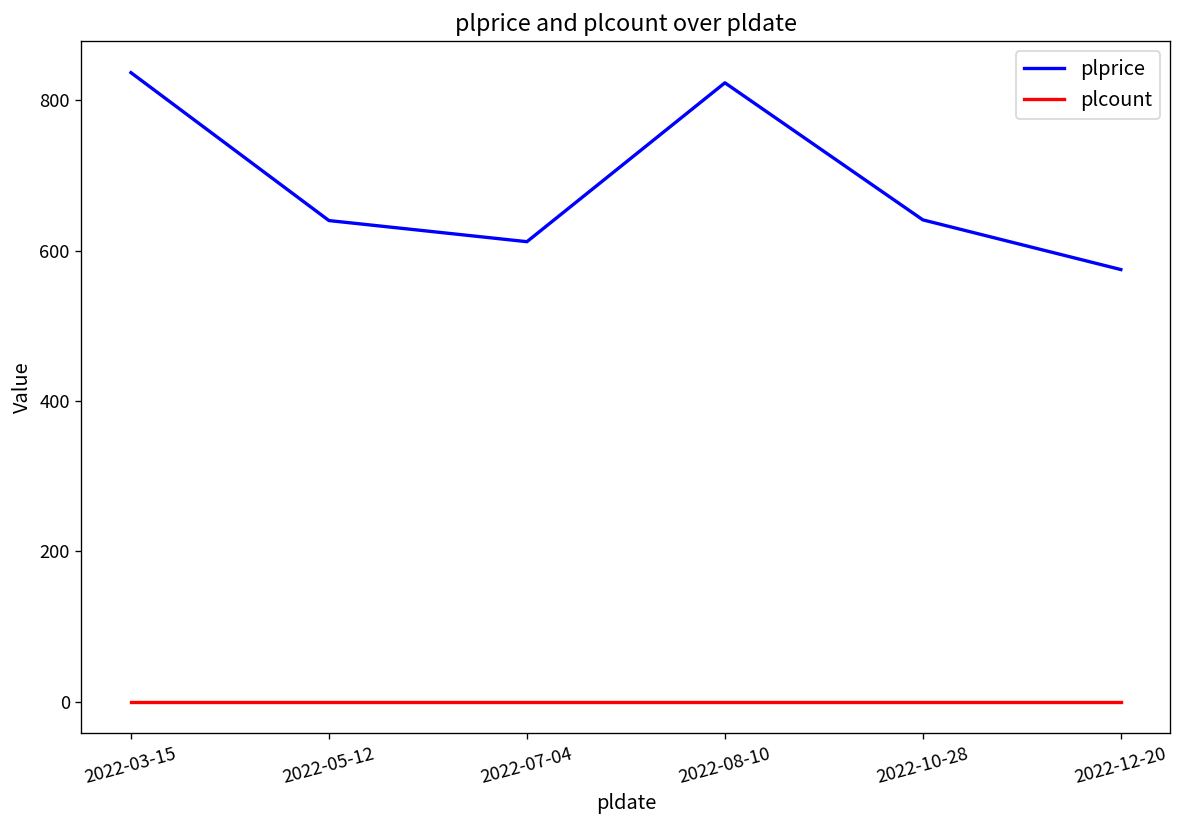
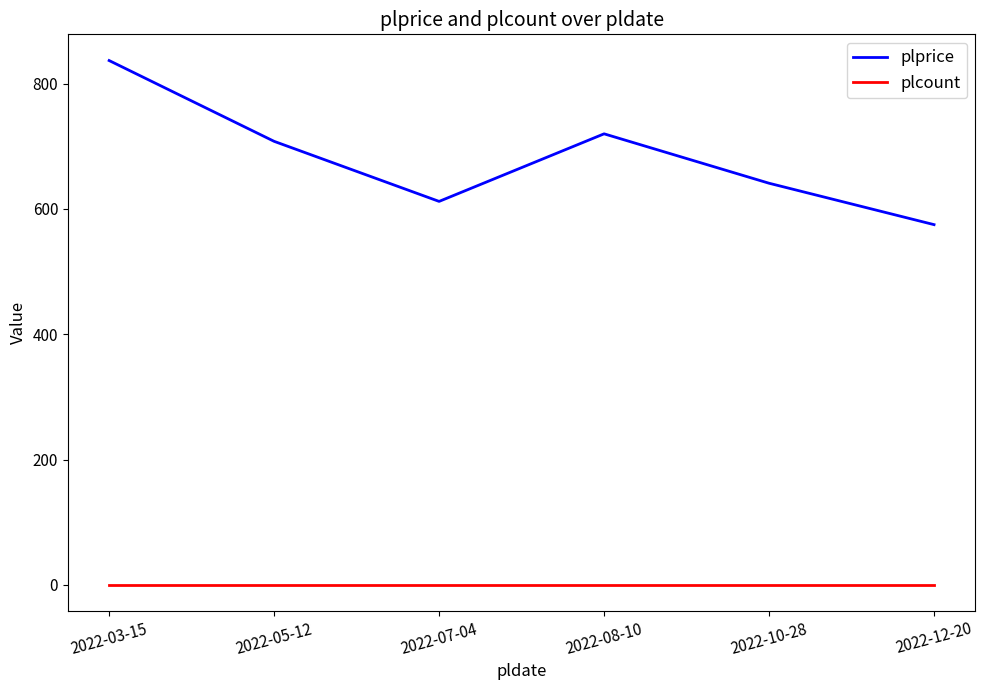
  {
    "plprice": {
      "2022-03-15": 840,
-     "2022-05-12": 640,
+     "2022-05-12": 710,
      "2022-07-04": 610,
-     "2022-08-10": 820,
+     "2022-08-10": 720,
      "2022-10-28": 640,
      "2022-12-20": 580
    },
    "plcount": {
      "2022-03-15": 0,
      "2022-05-12": 0,
      "2022-07-04": 0,
      "2022-08-10": 0,
      "2022-10-28": 0,
      "2022-12-20": 0
    }
  }
